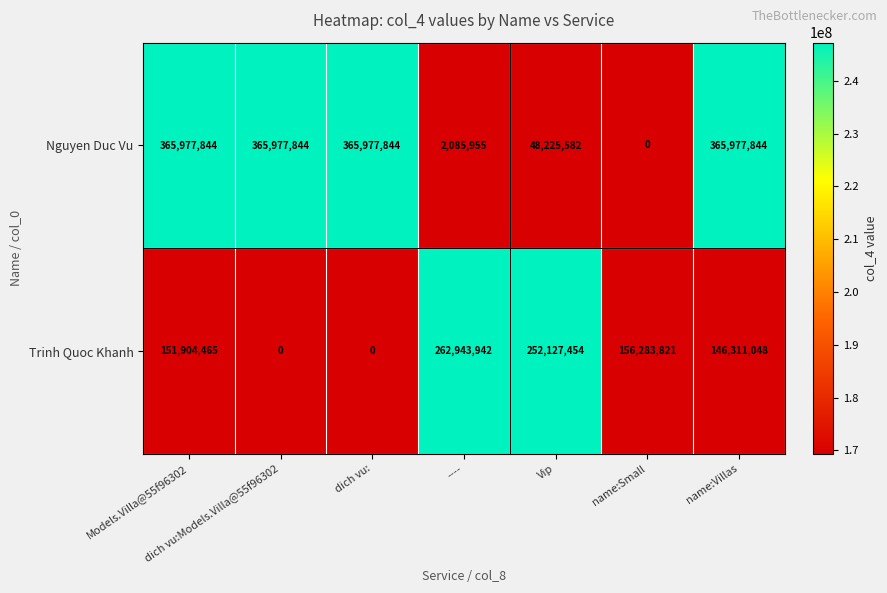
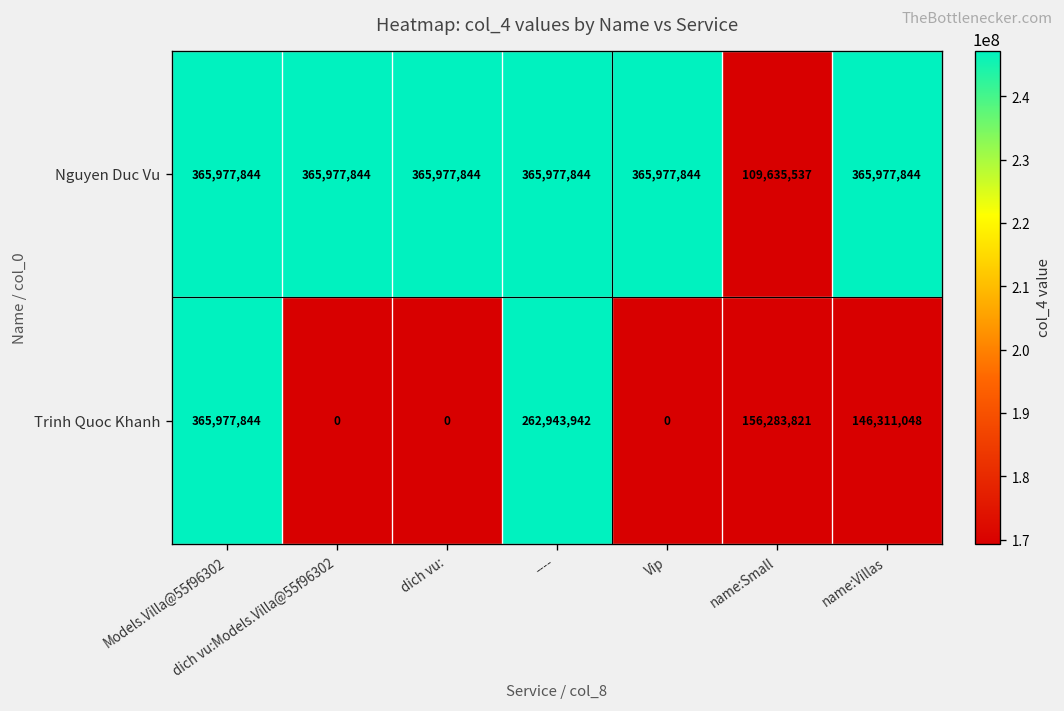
  {
    "Nguyen Duc Vu": {
      "Models.Villa@55f96302": "365,977,844",
      "dich vu:Models.Villa@55f96302": "365,977,844",
      "dich vu:": "365,977,844",
-     "----": "2,085,955",
-     "Vip": "48,225,582",
-     "name:Small": "0",
+     "----": "365,977,844",
+     "Vip": "365,977,844",
+     "name:Small": "109,635,537",
      "name:Villas": "365,977,844"
    },
    "Trinh Quoc Khanh": {
-     "Models.Villa@55f96302": "151,904,465",
+     "Models.Villa@55f96302": "365,977,844",
      "dich vu:Models.Villa@55f96302": "0",
      "dich vu:": "0",
      "----": "262,943,942",
-     "Vip": "252,127,454",
+     "Vip": "0",
      "name:Small": "156,283,821",
      "name:Villas": "146,311,048"
    }
  }
